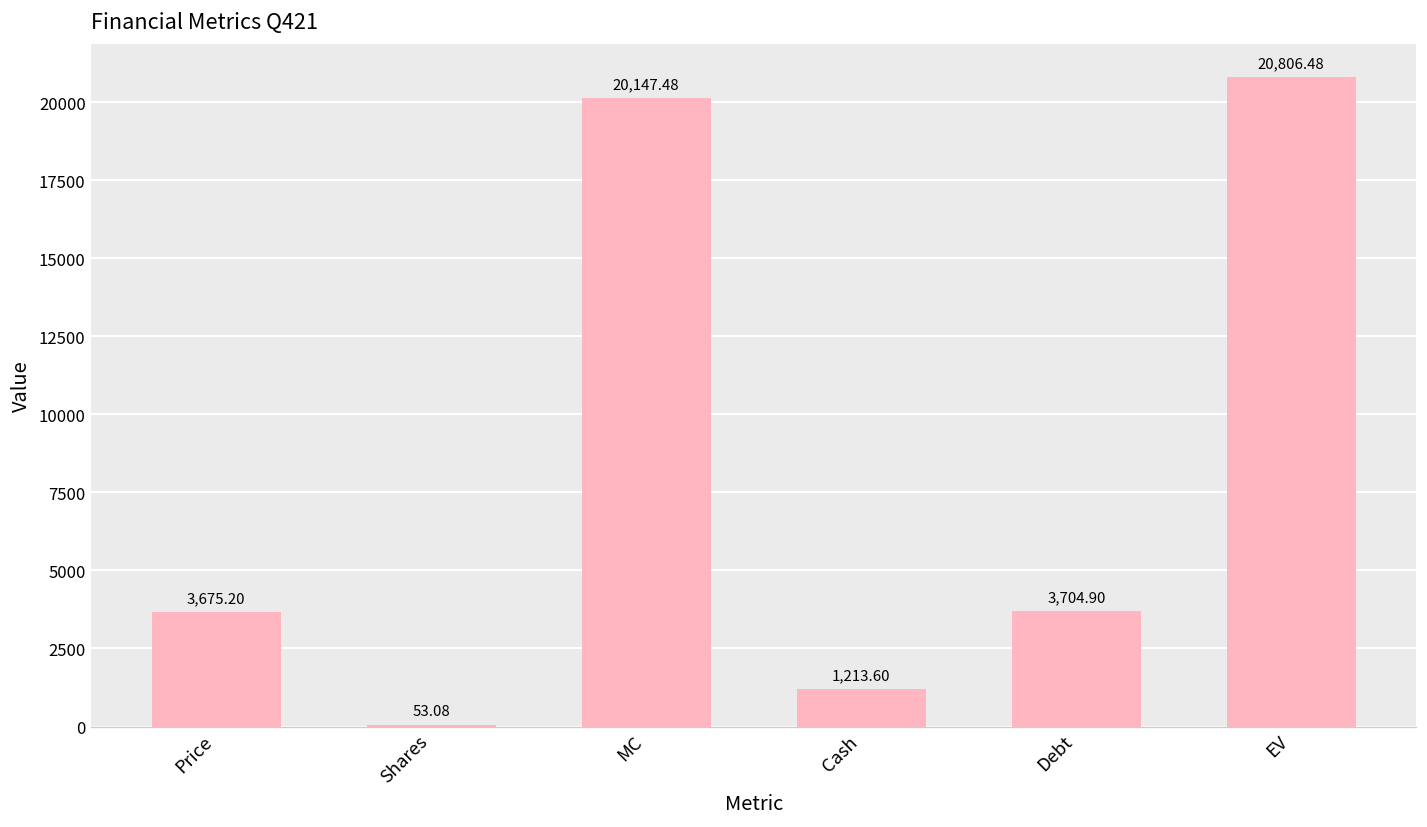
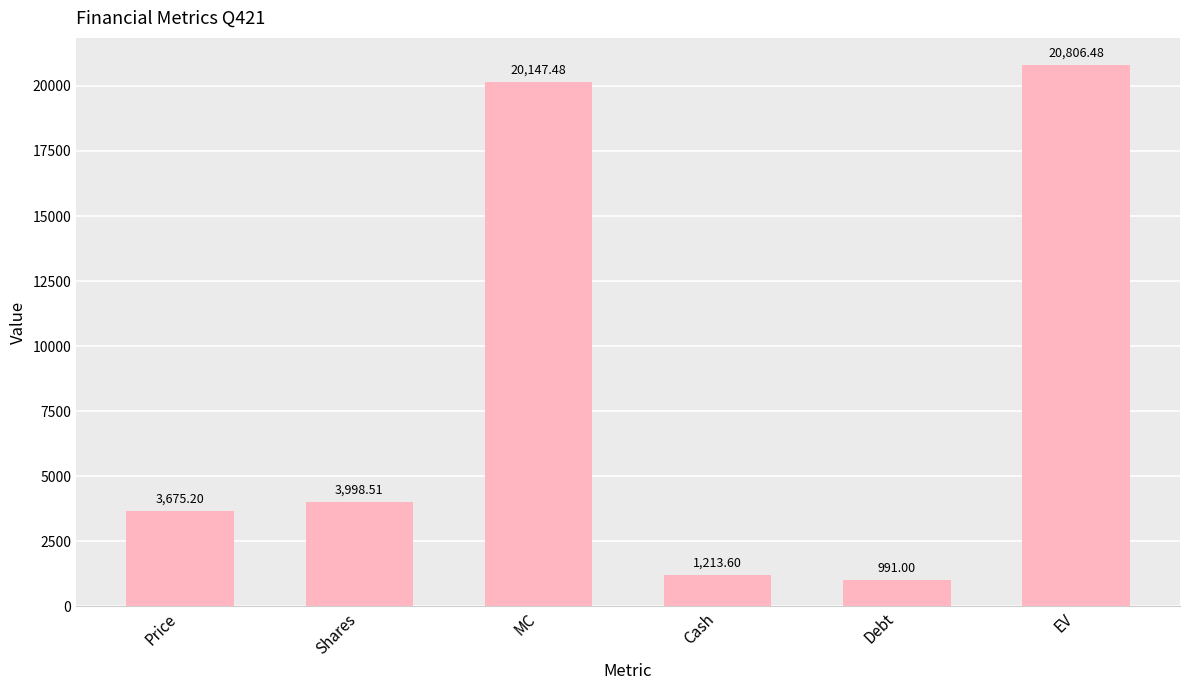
  {
    "Price": "3,675.20",
-   "Shares": "53.08",
+   "Shares": "3,998.51",
    "MC": "20,147.48",
    "Cash": "1,213.60",
-   "Debt": "3,704.90",
+   "Debt": "991.00",
    "EV": "20,806.48"
  }
